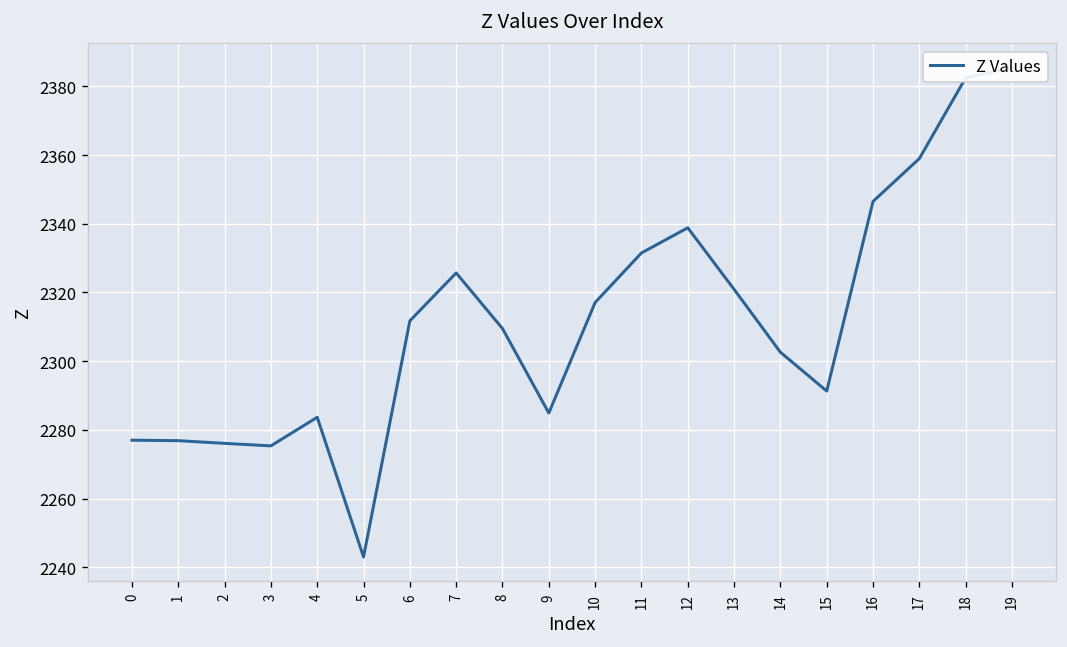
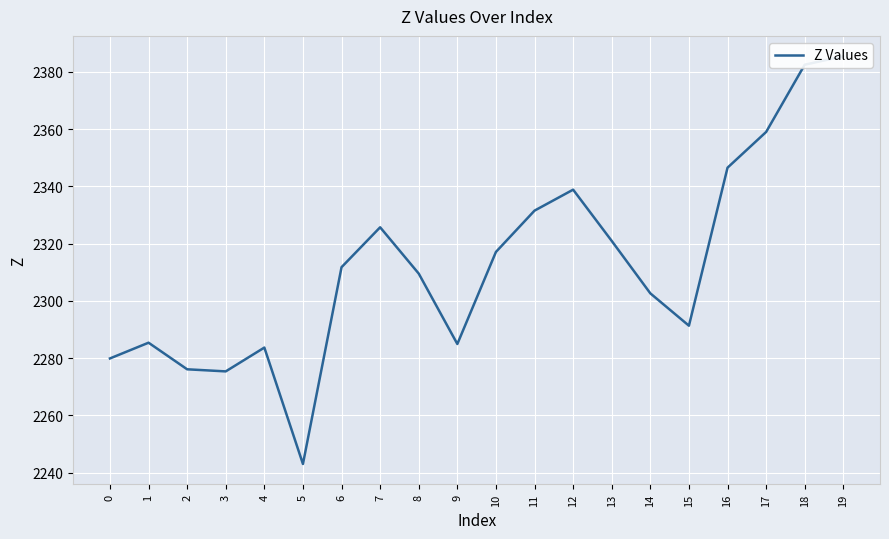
  {
-   "0": 2277,
-   "1": 2277,
+   "0": 2280,
+   "1": 2285,
    "2": 2276,
    "3": 2275,
    "4": 2284,
    "5": 2243,
    "6": 2312,
    "7": 2326,
    "8": 2310,
    "9": 2285,
    "10": 2317,
    "11": 2332,
    "12": 2339,
    "13": 2321,
    "14": 2303,
    "15": 2291,
    "16": 2347,
    "17": 2359
  }
